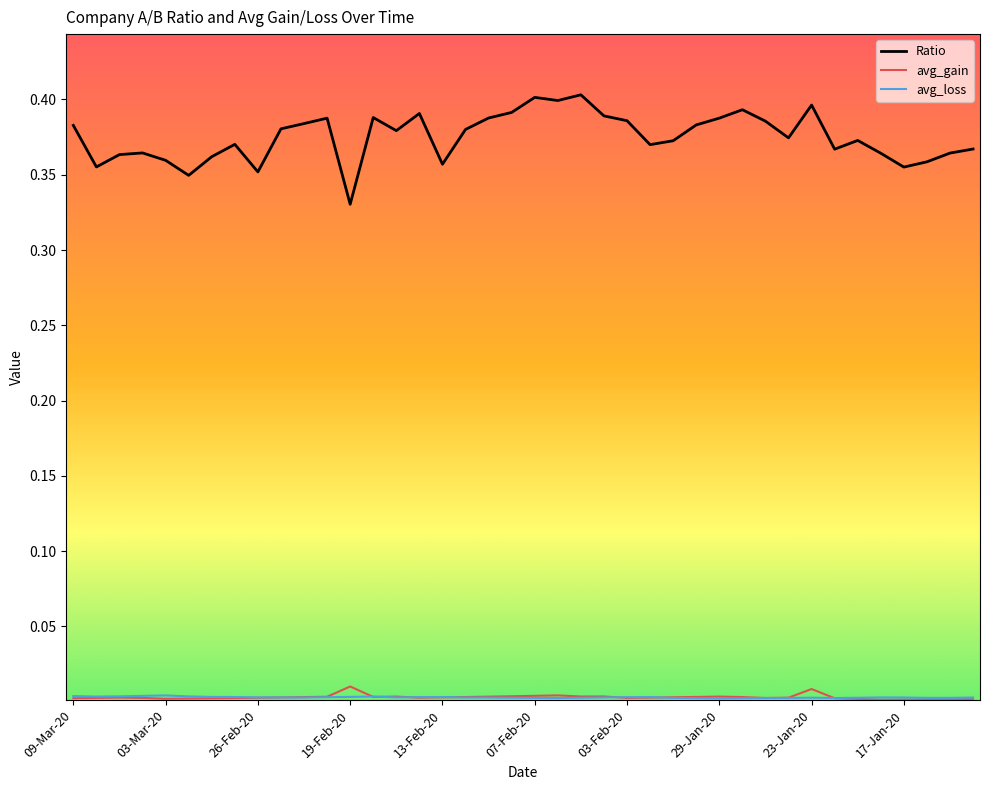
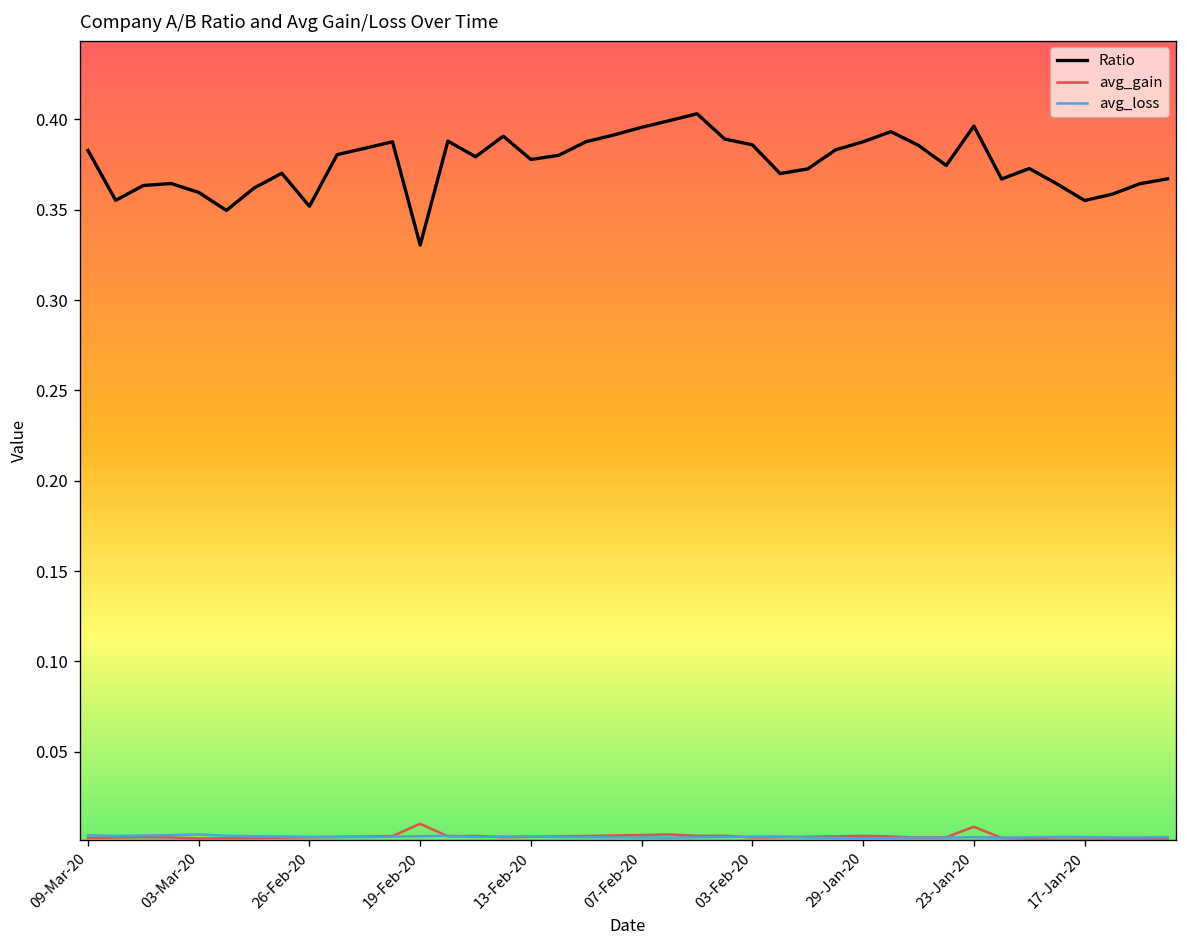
  {
    "Ratio": {
      "09-Mar-20": 0.383,
      "03-Mar-20": 0.360,
      "26-Feb-20": 0.352,
      "19-Feb-20": 0.330,
-     "13-Feb-20": 0.357,
-     "07-Feb-20": 0.401,
+     "13-Feb-20": 0.378,
+     "07-Feb-20": 0.396,
      "03-Feb-20": 0.386,
      "29-Jan-20": 0.388,
      "23-Jan-20": 0.396,
      "17-Jan-20": 0.355
    },
    "avg_gain": {
      "03-Mar-20": 0.002,
      "19-Feb-20": 0.010,
      "23-Jan-20": 0.008
    },
    "avg_loss": {
      "03-Mar-20": 0.004,
      "19-Feb-20": 0.003,
      "23-Jan-20": 0.003
    }
  }
